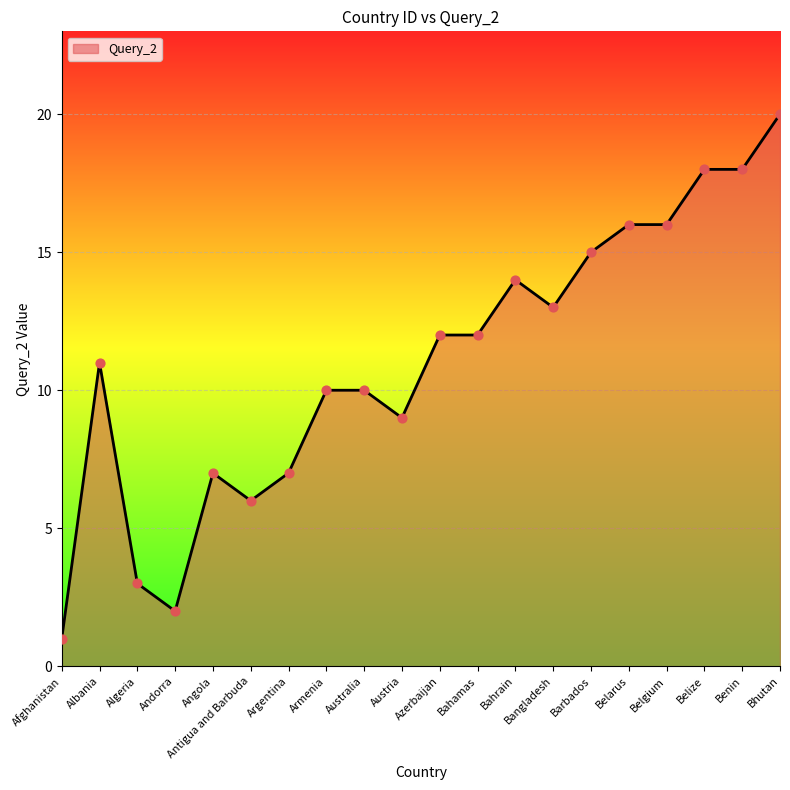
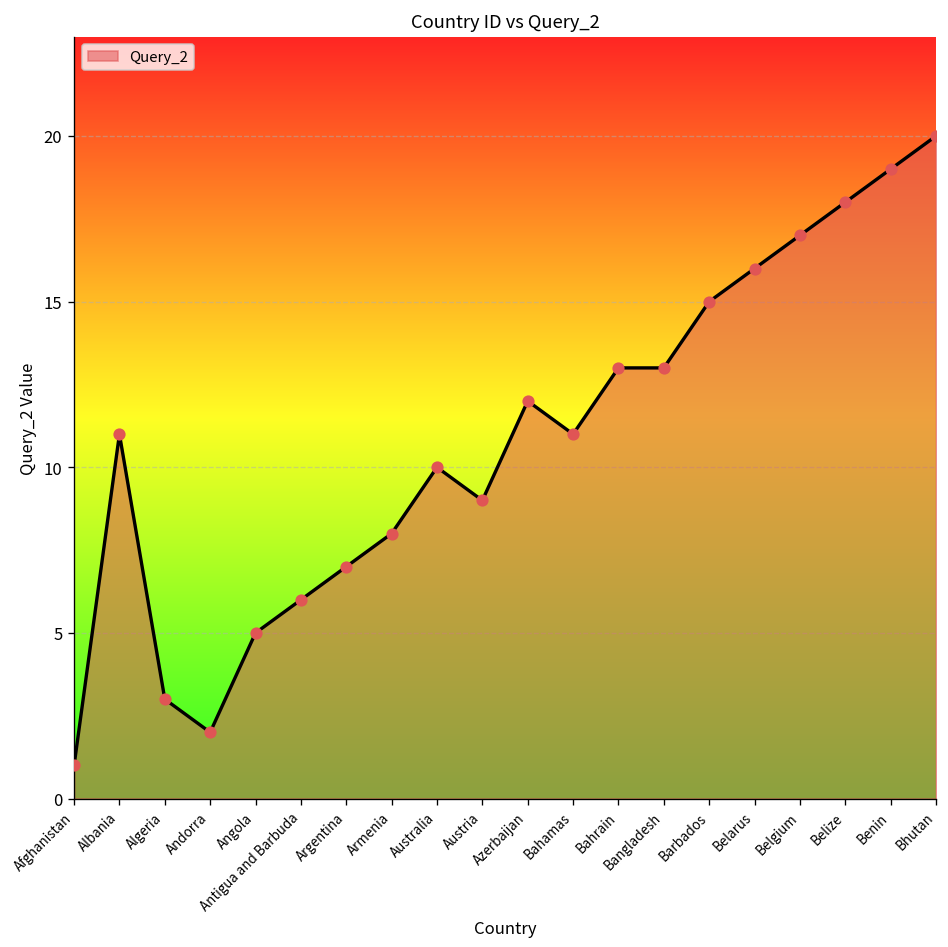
  {
    "Afghanistan": 1,
    "Albania": 11,
    "Algeria": 3,
    "Andorra": 2,
-   "Angola": 7,
+   "Angola": 5,
    "Antigua and Barbuda": 6,
    "Argentina": 7,
-   "Armenia": 10,
+   "Armenia": 8,
    "Australia": 10,
    "Austria": 9,
    "Azerbaijan": 12,
-   "Bahamas": 12,
-   "Bahrain": 14,
+   "Bahamas": 11,
+   "Bahrain": 13,
    "Bangladesh": 13,
    "Barbados": 15,
    "Belarus": 16,
-   "Belgium": 16,
+   "Belgium": 17,
    "Belize": 18,
-   "Benin": 18,
+   "Benin": 19,
    "Bhutan": 20
  }
